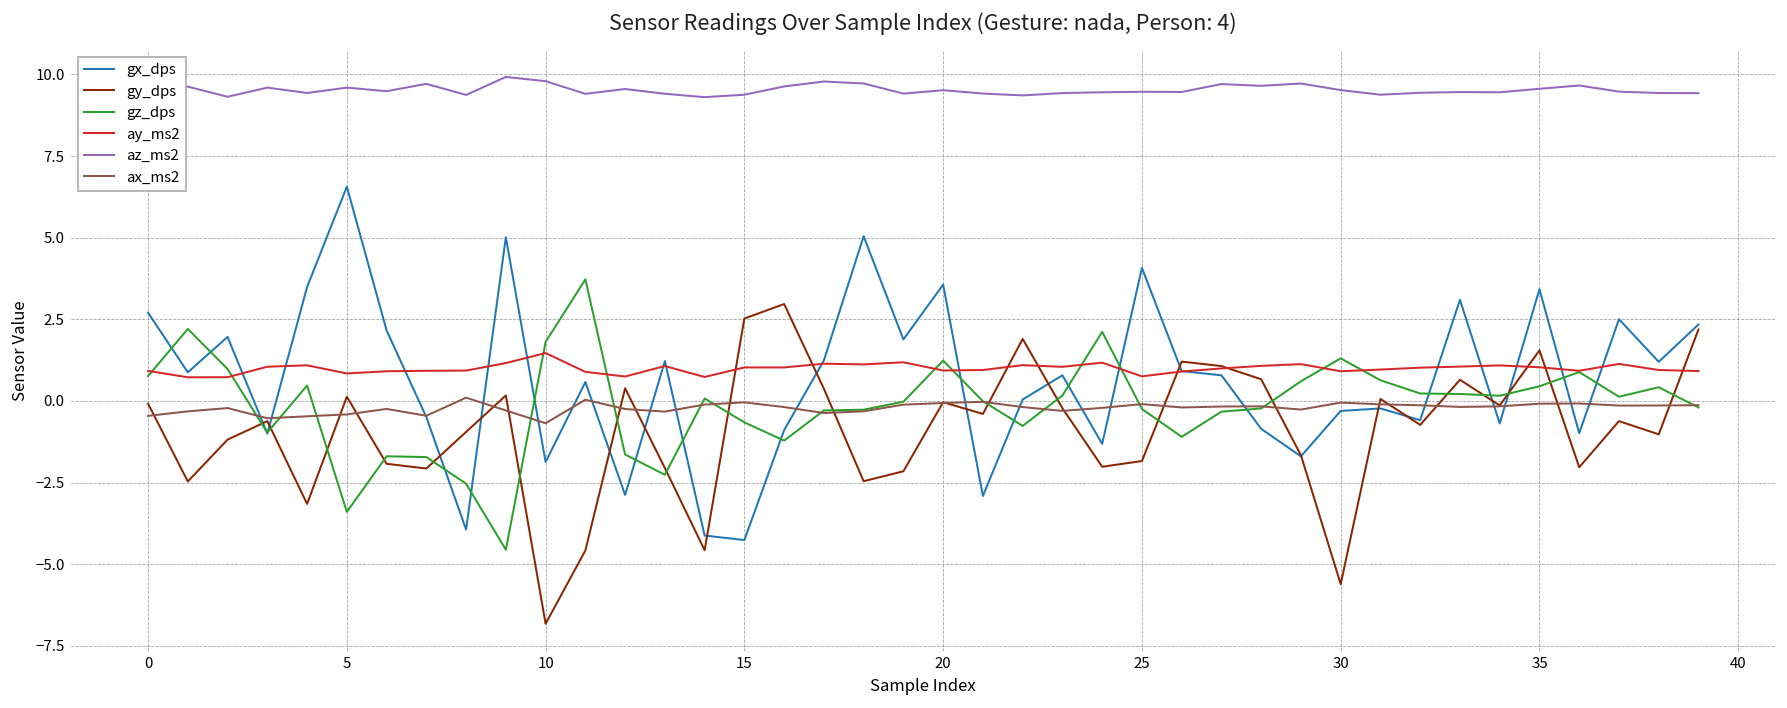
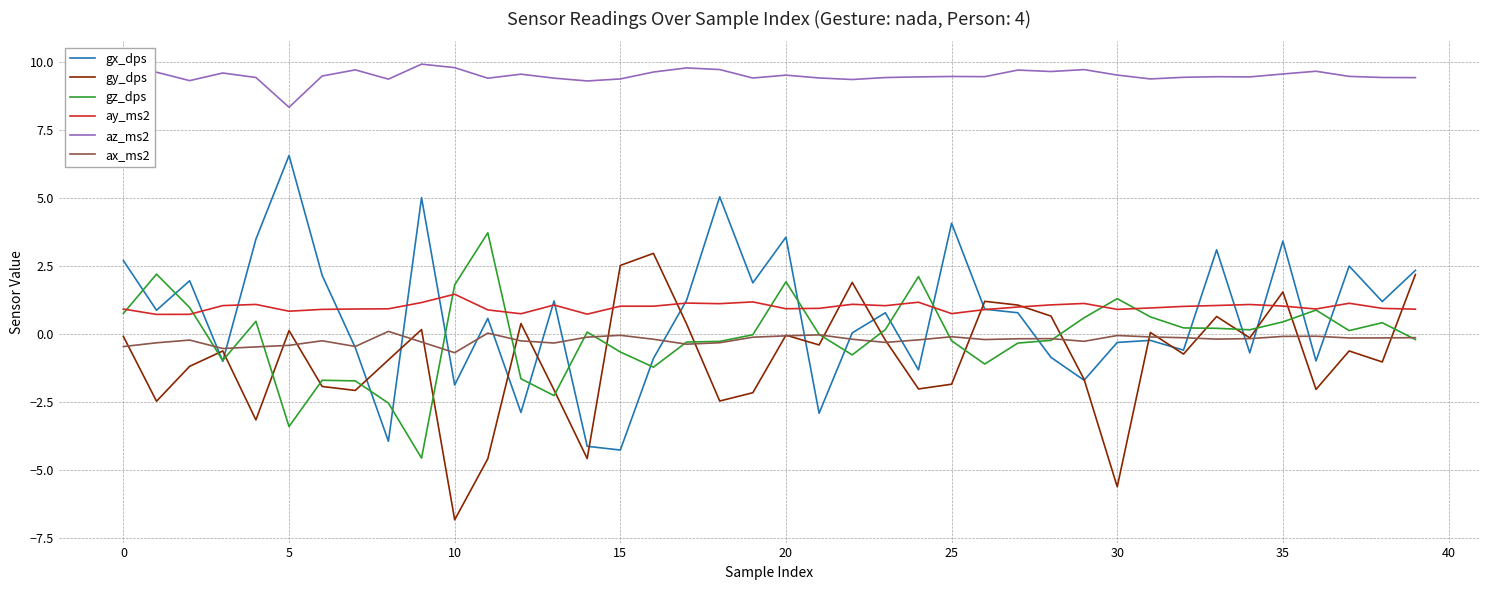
  {
    "gx_dps": {
      "0": 2.7,
      "5": 6.6,
      "10": -1.9,
      "15": -4.3,
      "20": 3.6,
      "25": 4.1,
      "30": -0.3,
      "35": 3.4
    },
    "gy_dps": {
      "0": -0.1,
      "5": 0.1,
      "10": -6.8,
      "15": 2.5,
      "25": -1.8,
      "30": -5.6,
      "35": 1.6
    },
    "gz_dps": {
      "0": 0.8,
      "5": -3.4,
      "10": 1.8,
      "15": -0.7,
-     "20": 1.2,
+     "20": 1.9,
      "25": -0.2,
      "30": 1.3,
      "35": 0.5
    },
    "ay_ms2": {
      "0": 0.9,
      "5": 0.8,
      "10": 1.5,
      "15": 1.0,
      "20": 0.9,
      "25": 0.8,
      "30": 0.9,
      "35": 1.0
    },
    "az_ms2": {
-     "5": 9.6,
+     "5": 8.3,
      "10": 9.8,
      "15": 9.4,
      "20": 9.5,
      "25": 9.5,
      "30": 9.5,
      "35": 9.6
    },
    "ax_ms2": {
      "0": -0.5,
      "5": -0.4,
      "10": -0.7,
      "15": 0.0,
      "25": -0.1,
      "30": -0.1,
      "35": -0.1
    }
  }
